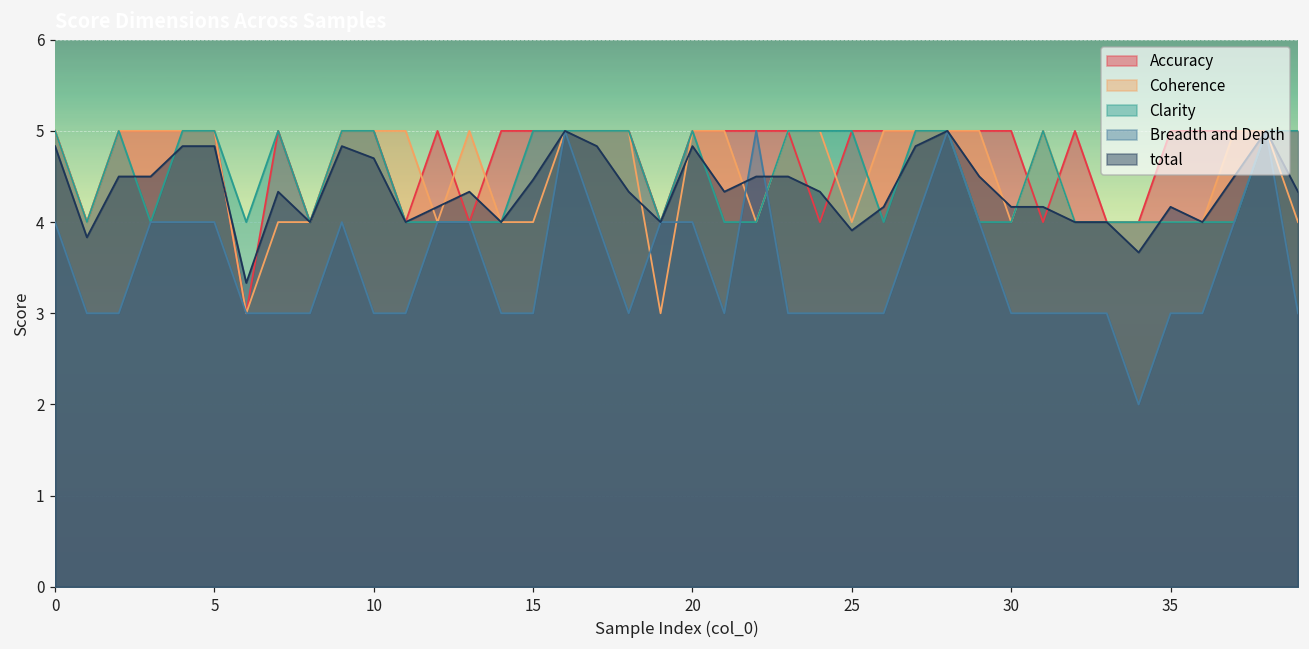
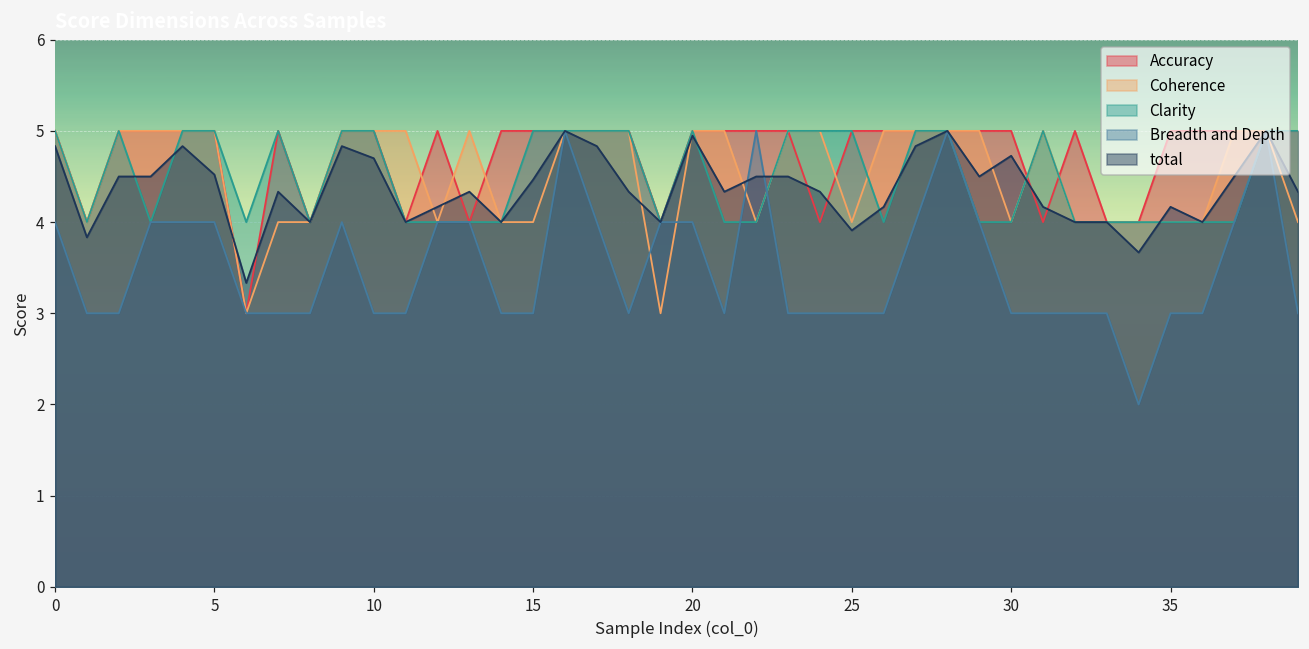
  {
    "Accuracy": {
      "30": 5.0
    },
    "Coherence": {
      "15": 4.0,
      "25": 4.0
    },
    "total": {
      "0": 4.8,
-     "5": 4.8,
+     "5": 4.5,
      "10": 4.7,
      "15": 4.5,
-     "20": 4.8,
+     "20": 4.9,
      "25": 3.9,
-     "30": 4.2,
+     "30": 4.7,
      "35": 4.2
    }
  }
